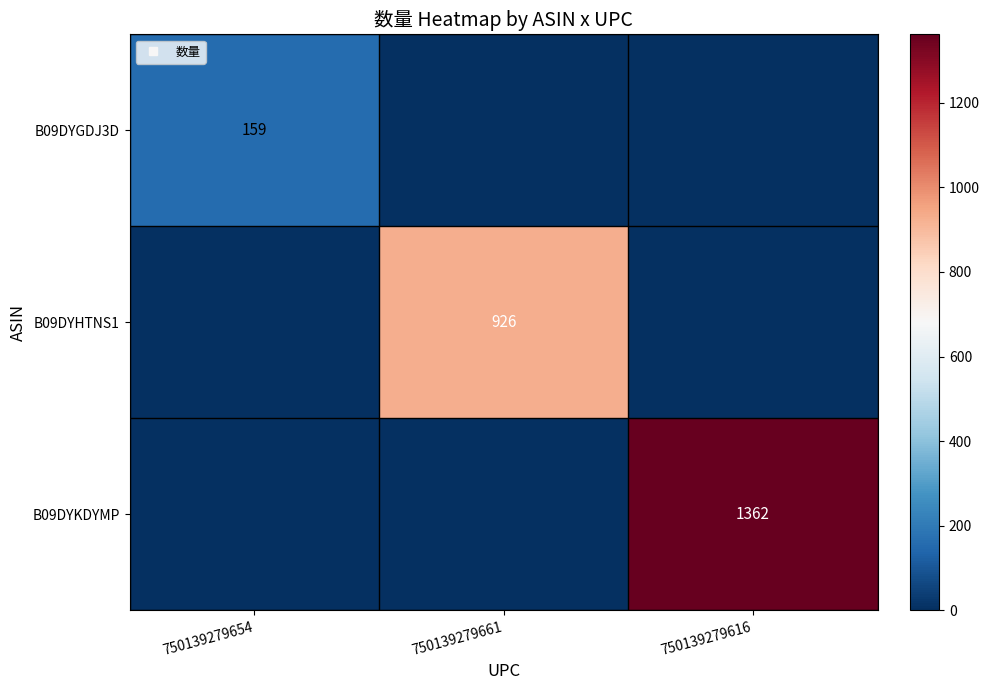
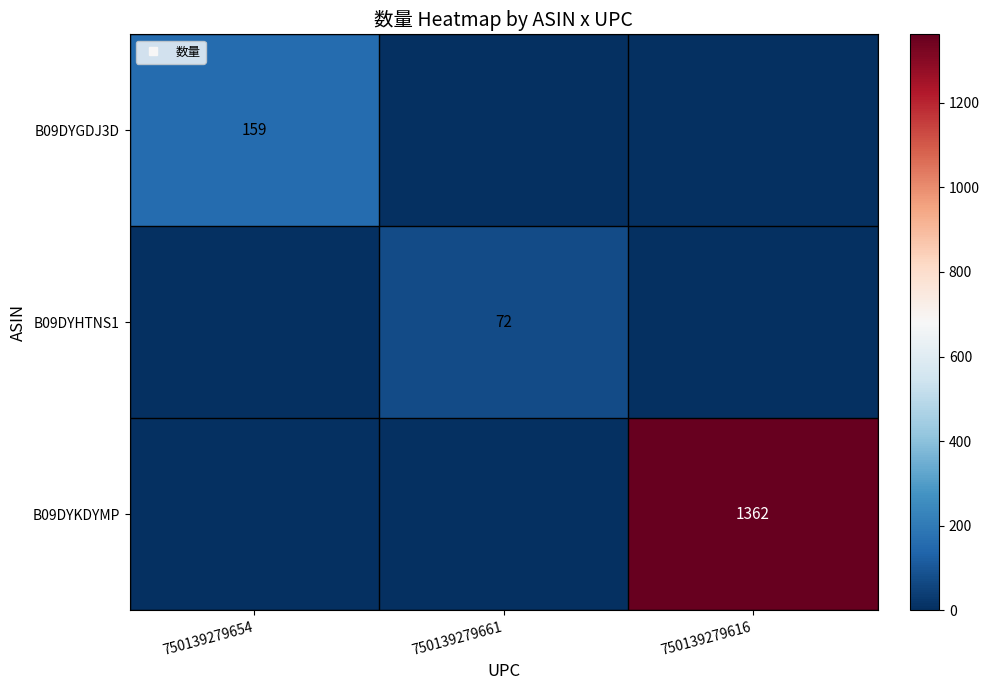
  {
    "B09DYGDJ3D": {
      "750139279654": 159
    },
    "B09DYHTNS1": {
-     "750139279661": 926
+     "750139279661": 72
    },
    "B09DYKDYMP": {
      "750139279616": 1362
    }
  }
